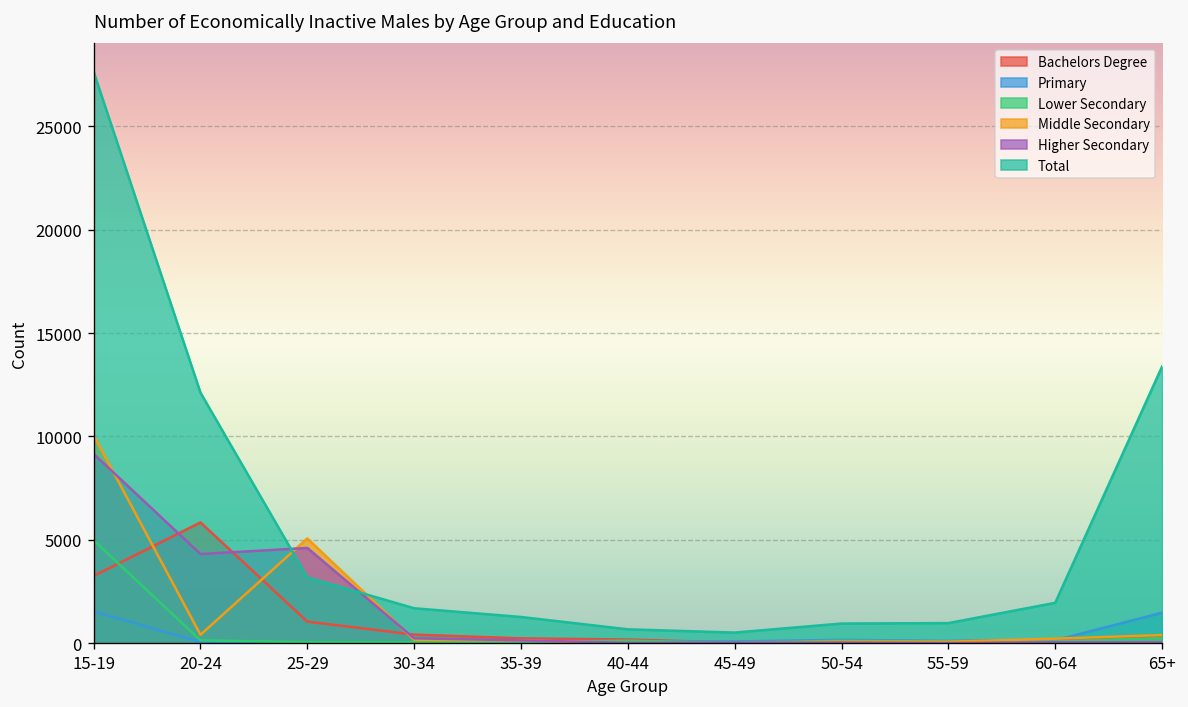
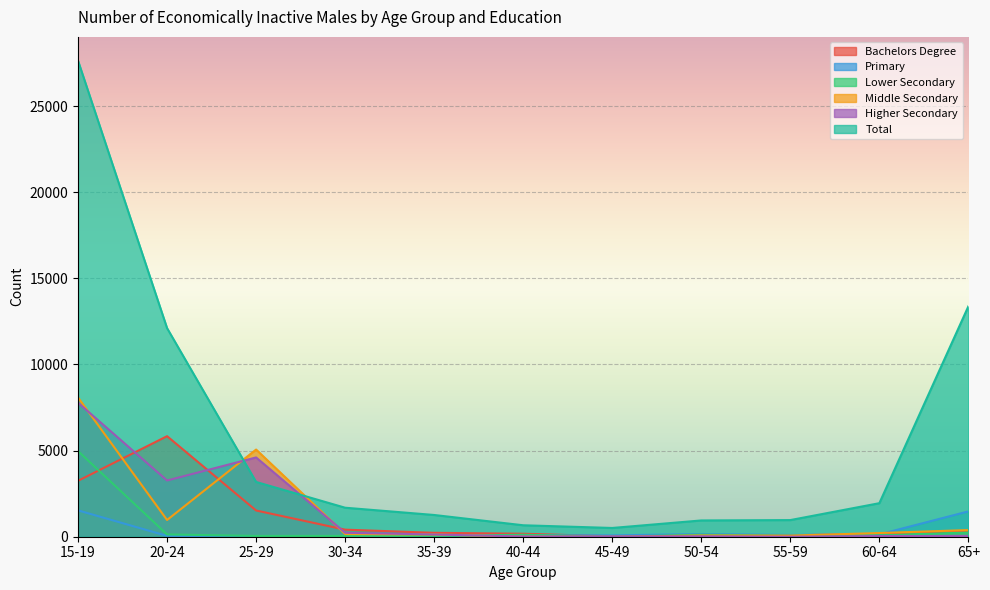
  {
    "Bachelors Degree": {
      "15-19": 3200,
      "20-24": 5800,
-     "25-29": 1000,
+     "25-29": 1500,
      "30-34": 400
    },
    "Primary": {
      "15-19": 1500,
      "65+": 1500
    },
    "Middle Secondary": {
-     "15-19": 10100,
-     "20-24": 400,
+     "15-19": 8100,
+     "20-24": 1000,
      "25-29": 5100
    },
    "Higher Secondary": {
-     "15-19": 9200,
-     "20-24": 4300,
+     "15-19": 7800,
+     "20-24": 3300,
      "25-29": 4600,
      "65+": 0
    }
  }
